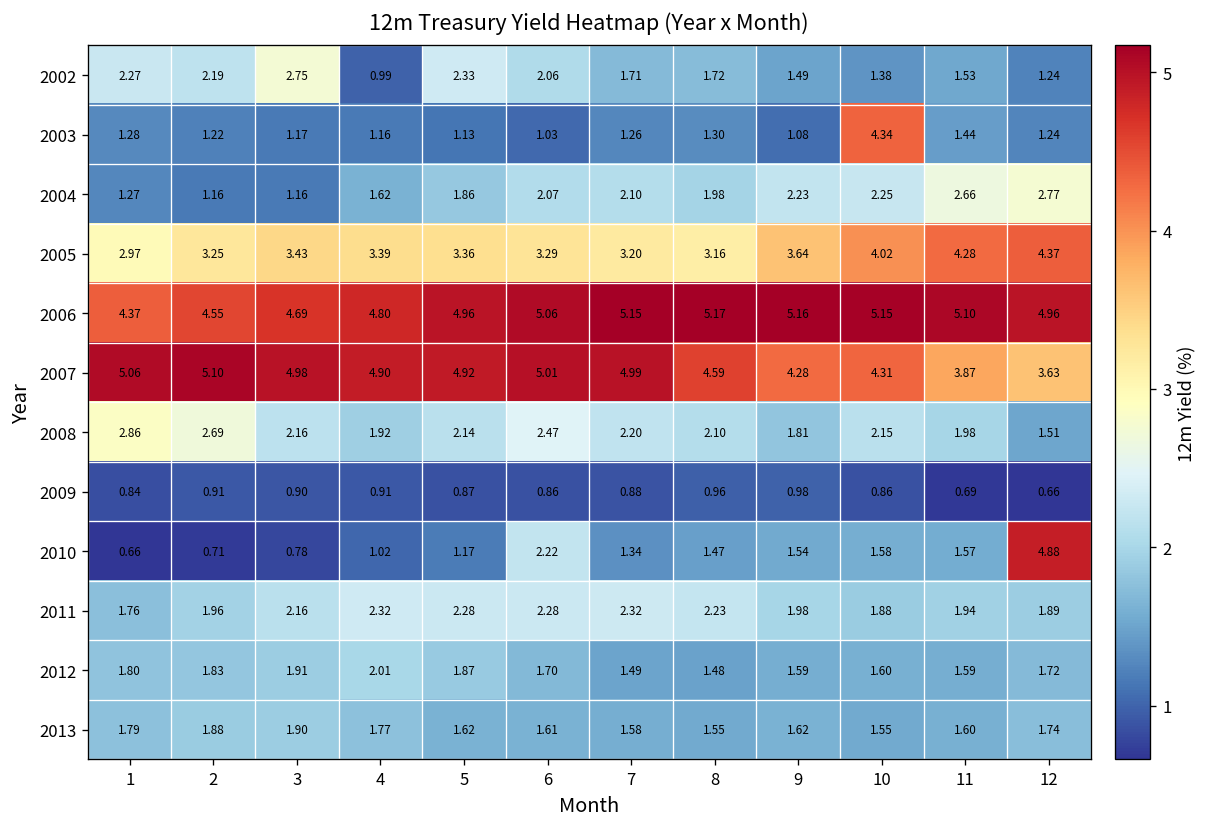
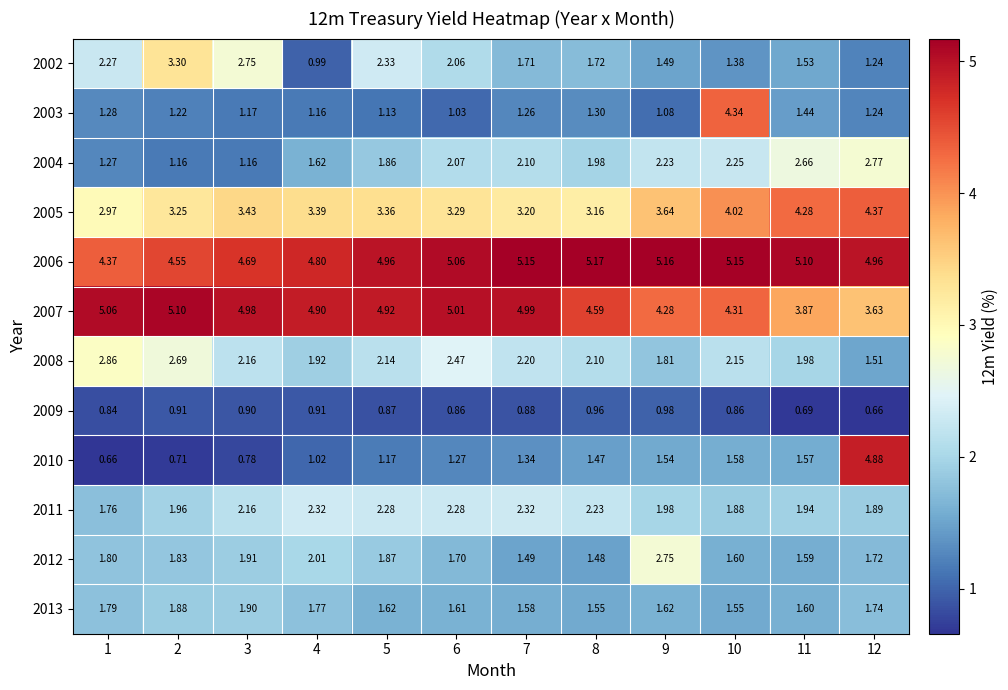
  {
    "2002": {
      "1": 2.27,
-     "2": 2.19,
+     "2": 3.30,
      "3": 2.75,
      "4": 0.99,
      "5": 2.33,
      "6": 2.06,
      "7": 1.71,
      "8": 1.72,
      "9": 1.49,
      "10": 1.38,
      "11": 1.53,
      "12": 1.24
    },
    "2003": {
      "1": 1.28,
      "2": 1.22,
      "3": 1.17,
      "4": 1.16,
      "5": 1.13,
      "6": 1.03,
      "7": 1.26,
      "8": 1.30,
      "9": 1.08,
      "10": 4.34,
      "11": 1.44,
      "12": 1.24
    },
    "2004": {
      "1": 1.27,
      "2": 1.16,
      "3": 1.16,
      "4": 1.62,
      "5": 1.86,
      "6": 2.07,
      "7": 2.10,
      "8": 1.98,
      "9": 2.23,
      "10": 2.25,
      "11": 2.66,
      "12": 2.77
    },
    "2005": {
      "1": 2.97,
      "2": 3.25,
      "3": 3.43,
      "4": 3.39,
      "5": 3.36,
      "6": 3.29,
      "7": 3.20,
      "8": 3.16,
      "9": 3.64,
      "10": 4.02,
      "11": 4.28,
      "12": 4.37
    },
    "2006": {
      "1": 4.37,
      "2": 4.55,
      "3": 4.69,
      "4": 4.80,
      "5": 4.96,
      "6": 5.06,
      "7": 5.15,
      "8": 5.17,
      "9": 5.16,
      "10": 5.15,
      "11": 5.10,
      "12": 4.96
    },
    "2007": {
      "1": 5.06,
      "2": 5.10,
      "3": 4.98,
      "4": 4.90,
      "5": 4.92,
      "6": 5.01,
      "7": 4.99,
      "8": 4.59,
      "9": 4.28,
      "10": 4.31,
      "11": 3.87,
      "12": 3.63
    },
    "2008": {
      "1": 2.86,
      "2": 2.69,
      "3": 2.16,
      "4": 1.92,
      "5": 2.14,
      "6": 2.47,
      "7": 2.20,
      "8": 2.10,
      "9": 1.81,
      "10": 2.15,
      "11": 1.98,
      "12": 1.51
    },
    "2009": {
      "1": 0.84,
      "2": 0.91,
      "3": 0.90,
      "4": 0.91,
      "5": 0.87,
      "6": 0.86,
      "7": 0.88,
      "8": 0.96,
      "9": 0.98,
      "10": 0.86,
      "11": 0.69,
      "12": 0.66
    },
    "2010": {
      "1": 0.66,
      "2": 0.71,
      "3": 0.78,
      "4": 1.02,
      "5": 1.17,
-     "6": 2.22,
+     "6": 1.27,
      "7": 1.34,
      "8": 1.47,
      "9": 1.54,
      "10": 1.58,
      "11": 1.57,
      "12": 4.88
    },
    "2011": {
      "1": 1.76,
      "2": 1.96,
      "3": 2.16,
      "4": 2.32,
      "5": 2.28,
      "6": 2.28,
      "7": 2.32,
      "8": 2.23,
      "9": 1.98,
      "10": 1.88,
      "11": 1.94,
      "12": 1.89
    },
    "2012": {
      "1": 1.80,
      "2": 1.83,
      "3": 1.91,
      "4": 2.01,
      "5": 1.87,
      "6": 1.70,
      "7": 1.49,
      "8": 1.48,
-     "9": 1.59,
+     "9": 2.75,
      "10": 1.60,
      "11": 1.59,
      "12": 1.72
    },
    "2013": {
      "1": 1.79,
      "2": 1.88,
      "3": 1.90,
      "4": 1.77,
      "5": 1.62,
      "6": 1.61,
      "7": 1.58,
      "8": 1.55,
      "9": 1.62,
      "10": 1.55,
      "11": 1.60,
      "12": 1.74
    }
  }
